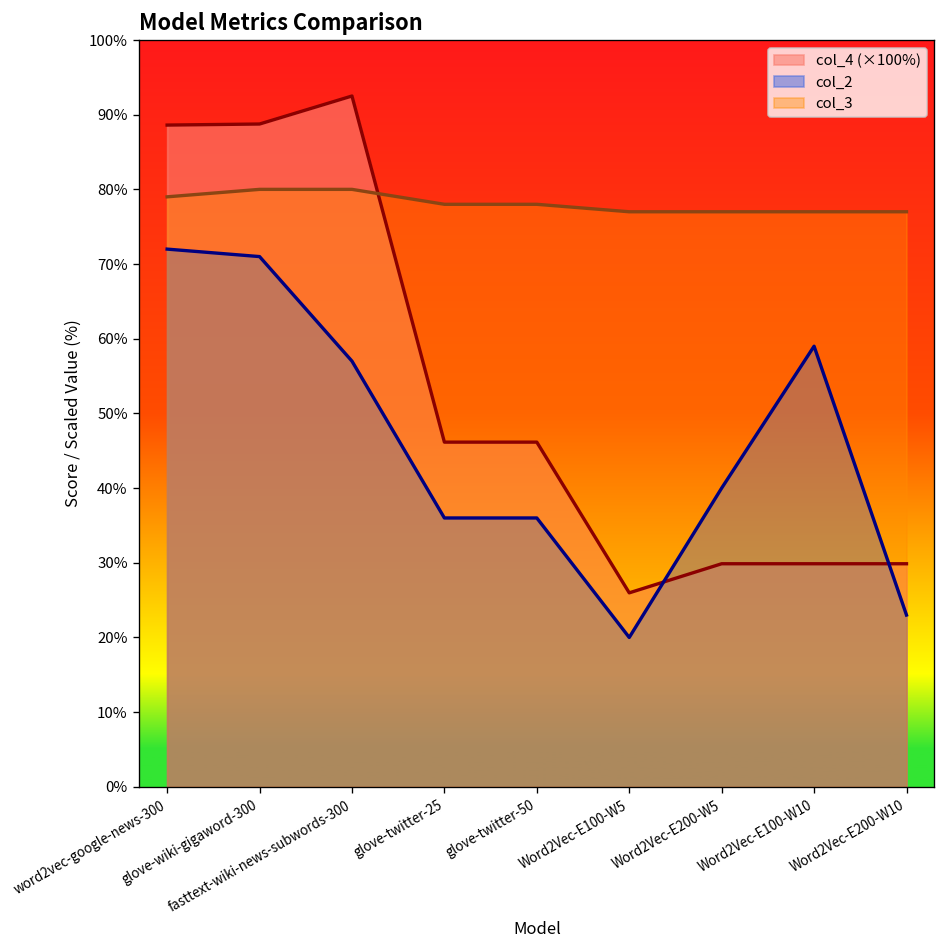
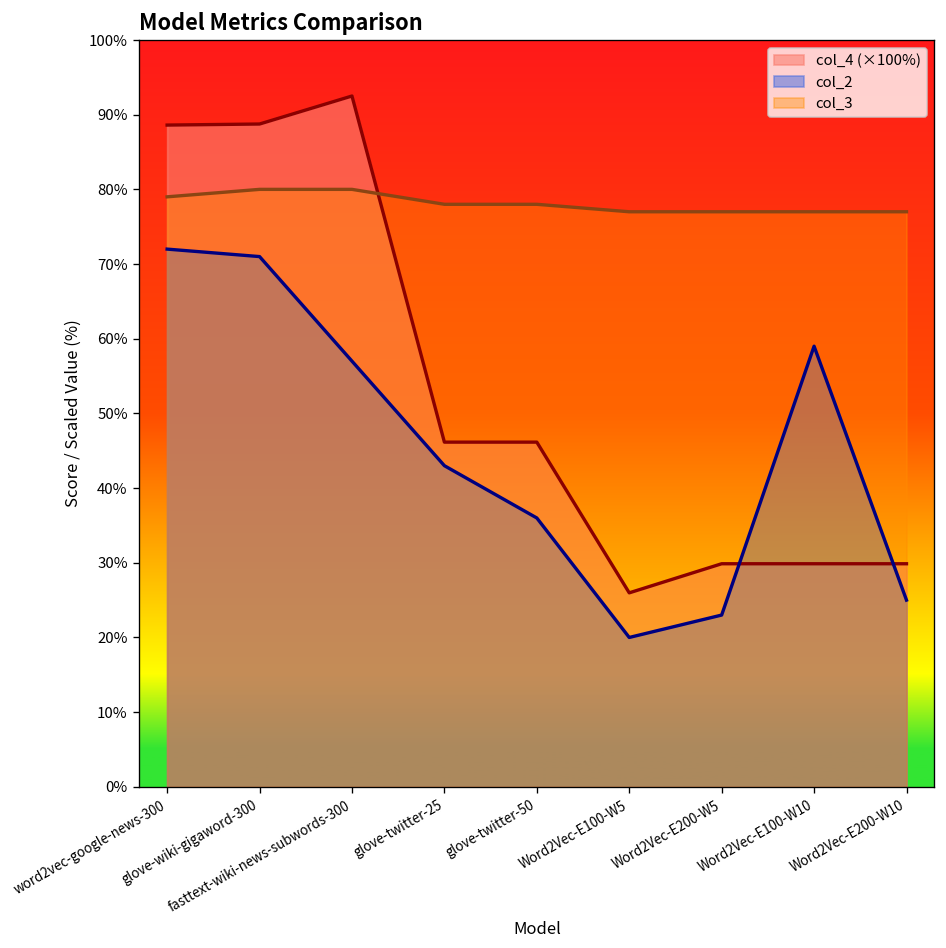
  {
    "col_2": {
      "word2vec-google-news-300": "72%",
      "glove-wiki-gigaword-300": "71%",
      "fasttext-wiki-news-subwords-300": "57%",
-     "glove-twitter-25": "36%",
+     "glove-twitter-25": "43%",
      "glove-twitter-50": "36%",
      "Word2Vec-E100-W5": "20%",
-     "Word2Vec-E200-W5": "40%",
+     "Word2Vec-E200-W5": "23%",
      "Word2Vec-E100-W10": "59%",
-     "Word2Vec-E200-W10": "23%"
+     "Word2Vec-E200-W10": "25%"
    }
  }
